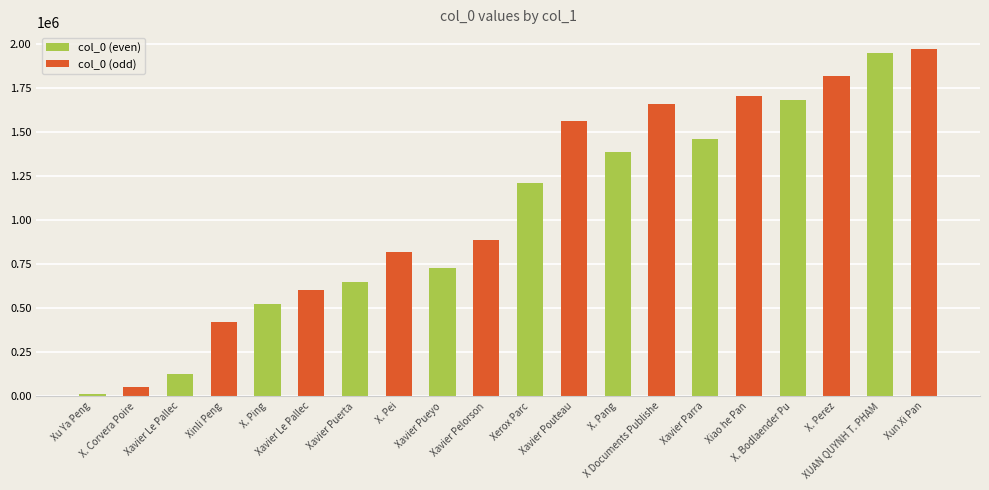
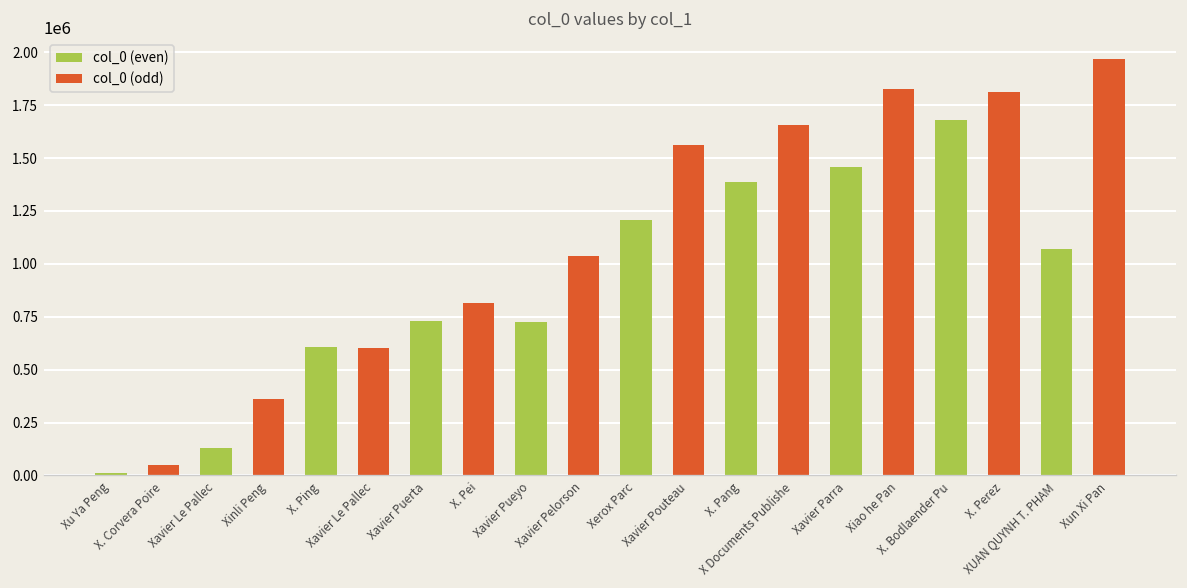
  {
    "X. Corvera Poire": 50000,
-   "Xinli Peng": 420000,
-   "X. Ping": 520000,
-   "Xavier Puerta": 650000,
+   "Xinli Peng": 360000,
+   "X. Ping": 610000,
+   "Xavier Puerta": 730000,
    "X. Pei": 820000,
    "Xavier Pueyo": 730000,
-   "Xavier Pelorson": 890000,
+   "Xavier Pelorson": 1040000,
    "Xerox Parc": 1210000,
    "Xavier Pouteau": 1560000,
    "X. Pang": 1390000,
    "X Documents Publishe": 1660000,
    "Xavier Parra": 1460000,
-   "Xiao he Pan": 1700000,
+   "Xiao he Pan": 1830000,
    "X. Bodlaender Pu": 1680000,
    "X. Perez": 1810000,
-   "XUAN QUYNH T. PHAM": 1940000,
+   "XUAN QUYNH T. PHAM": 1070000,
    "Xun Xi Pan": 1970000
  }
